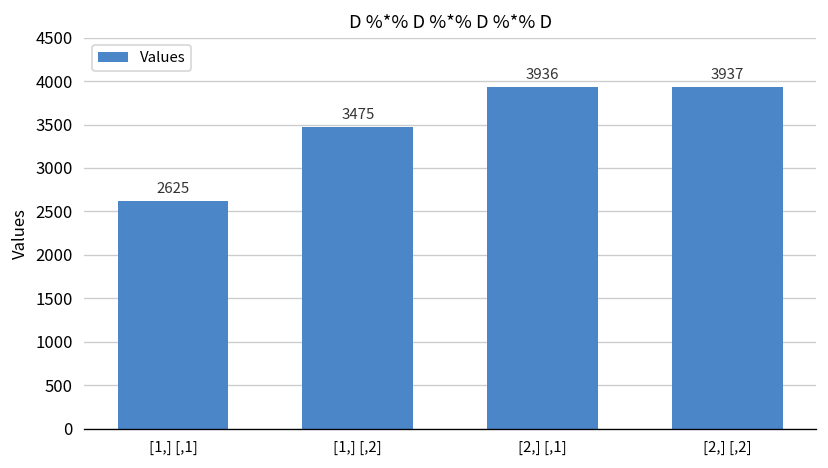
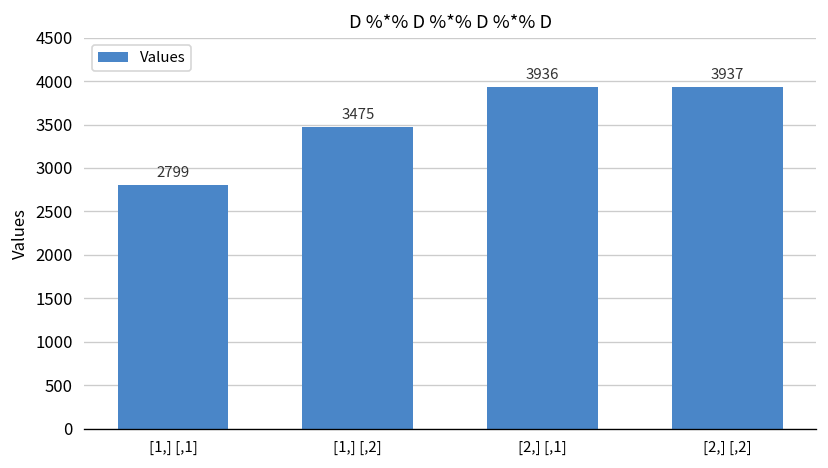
  {
-   "[1,] [,1]": 2625,
+   "[1,] [,1]": 2799,
    "[1,] [,2]": 3475,
    "[2,] [,1]": 3936,
    "[2,] [,2]": 3937
  }
